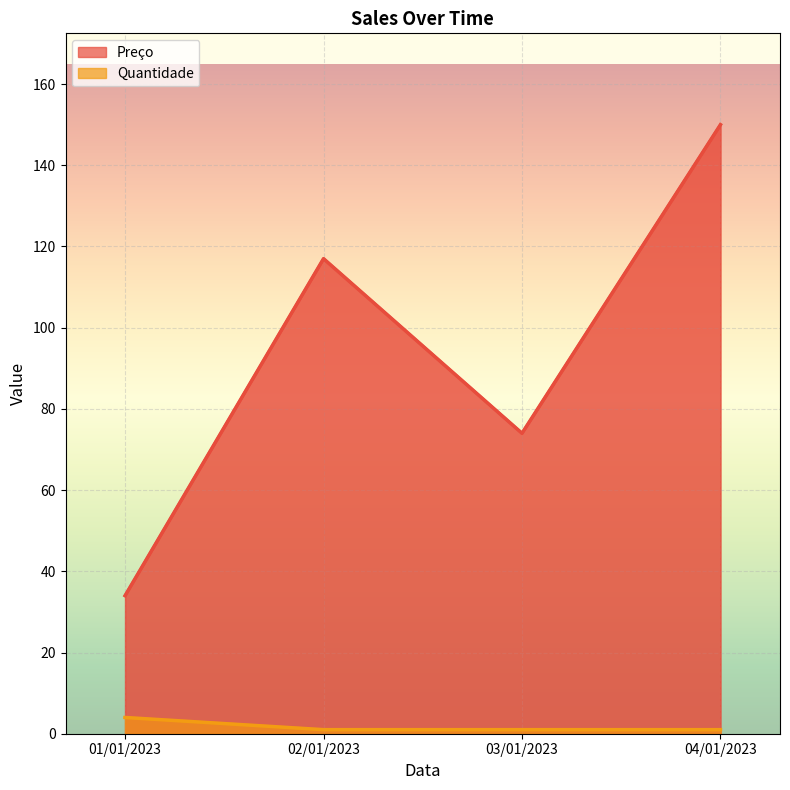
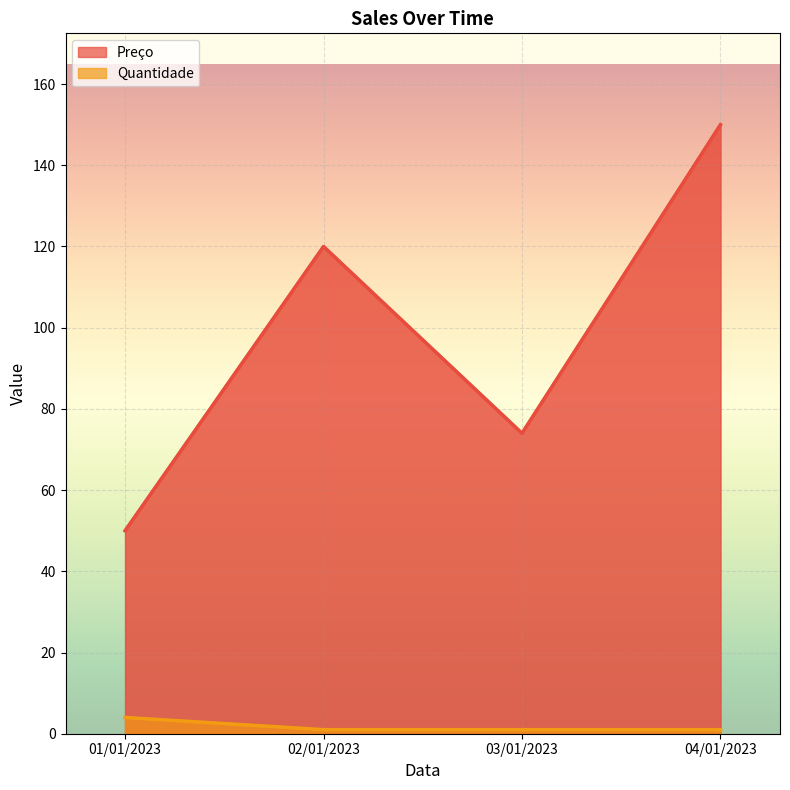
  {
    "Preço": {
-     "01/01/2023": 34,
-     "02/01/2023": 117,
+     "01/01/2023": 50,
+     "02/01/2023": 120,
      "03/01/2023": 74,
      "04/01/2023": 150
    },
    "Quantidade": {
      "01/01/2023": 4,
      "02/01/2023": 1,
      "03/01/2023": 1,
      "04/01/2023": 1
    }
  }
